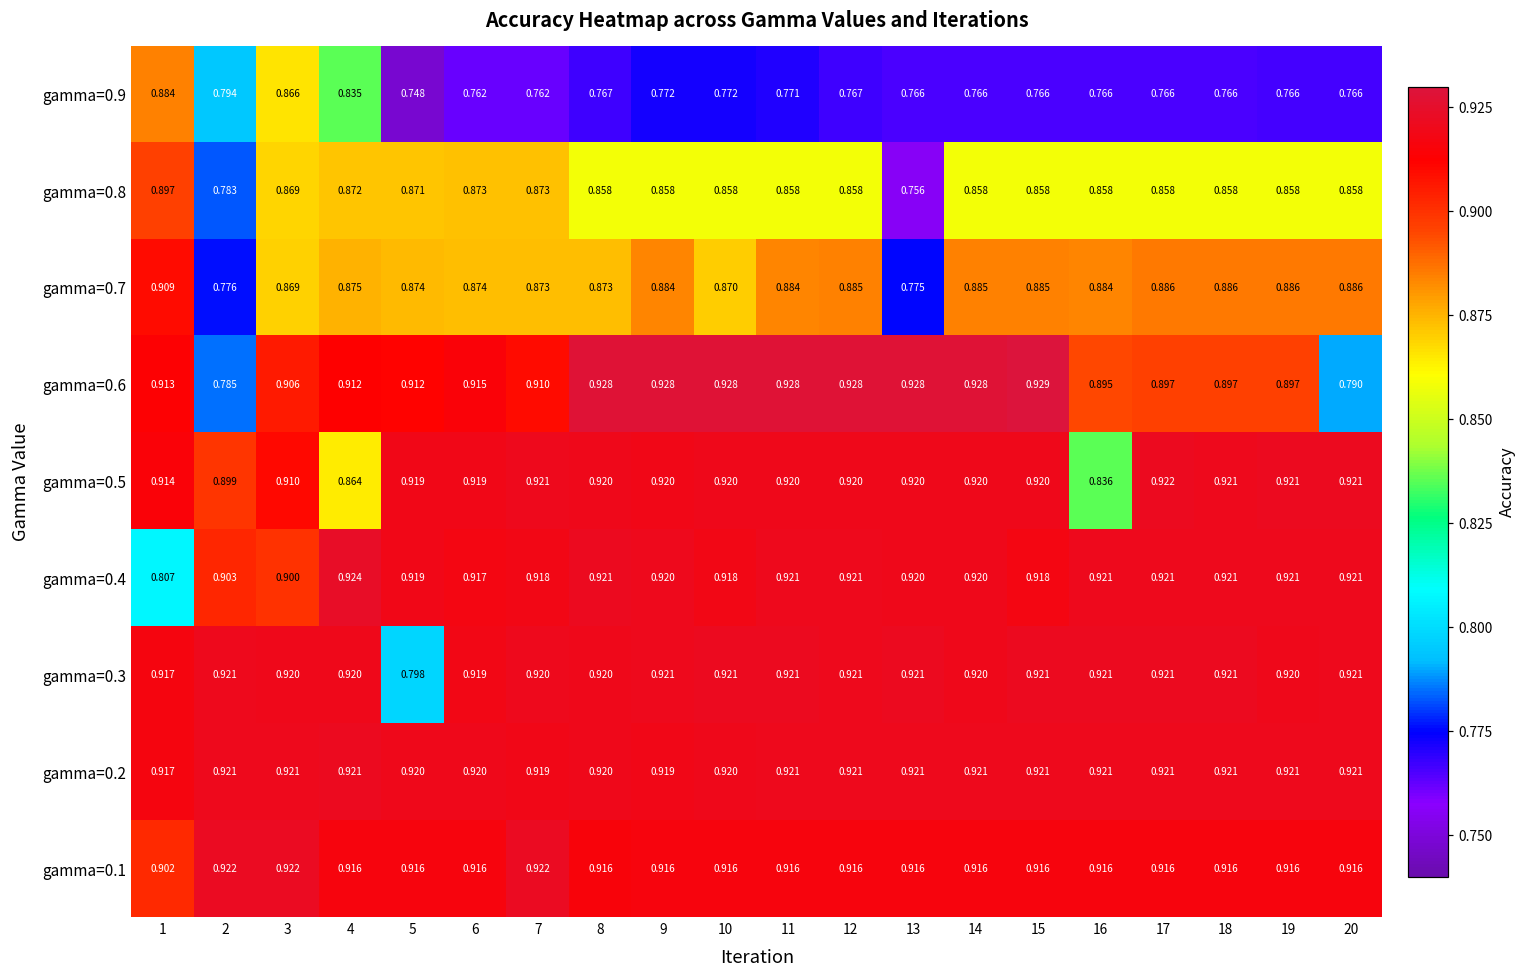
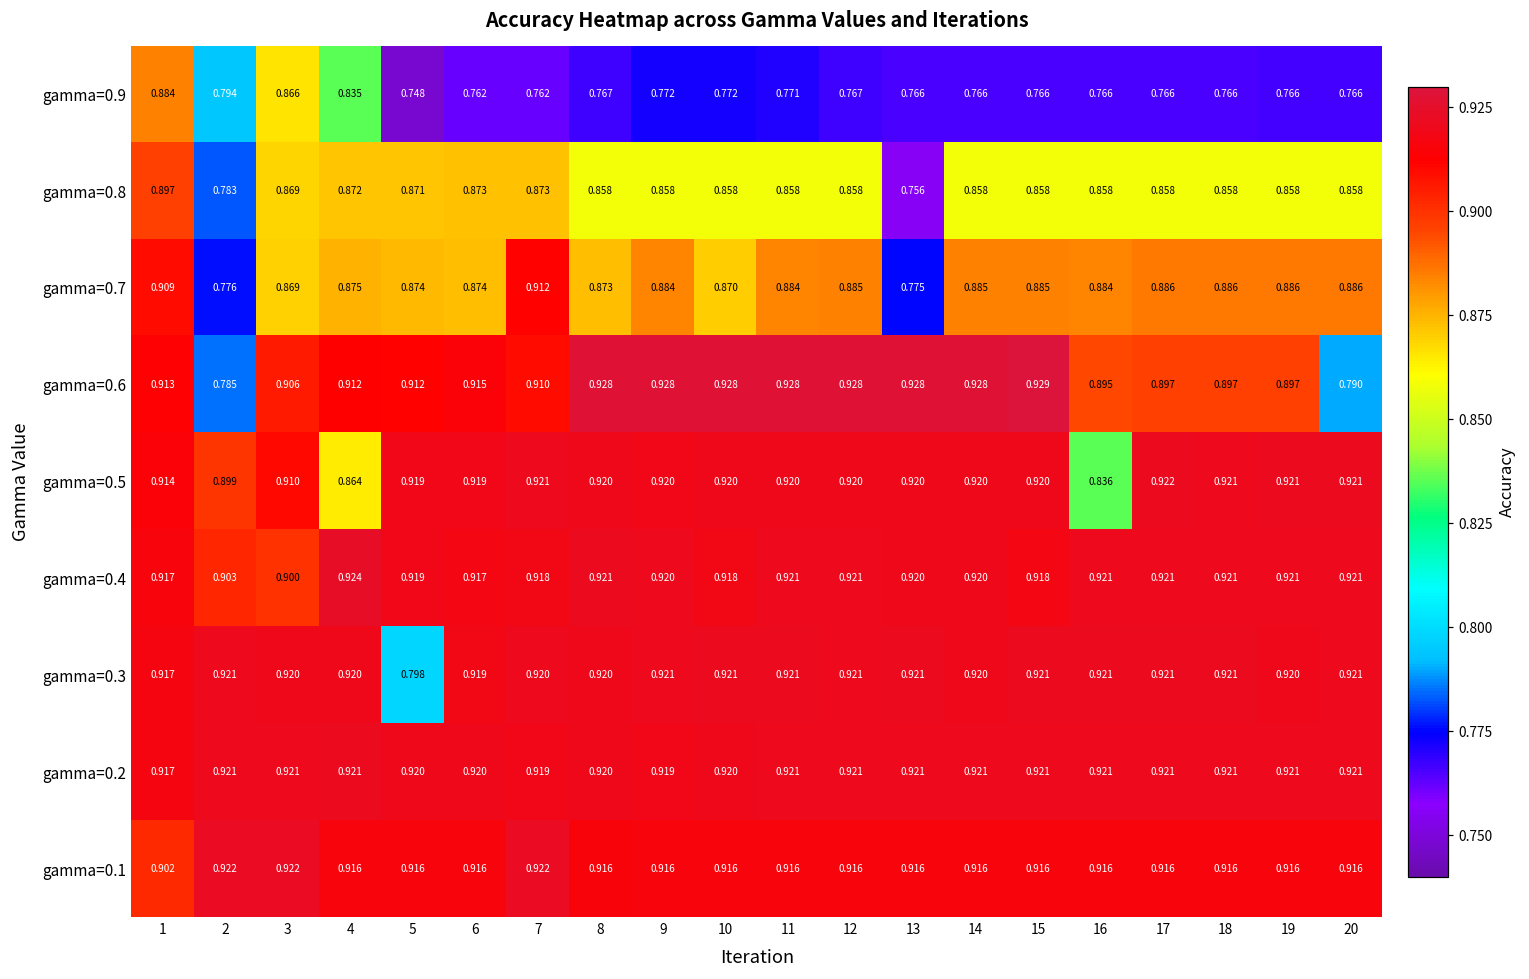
  {
    "gamma=0.9": {
      "1": 0.884,
      "2": 0.794,
      "3": 0.866,
      "4": 0.835,
      "5": 0.748,
      "6": 0.762,
      "7": 0.762,
      "8": 0.767,
      "9": 0.772,
      "10": 0.772,
      "11": 0.771,
      "12": 0.767,
      "13": 0.766,
      "14": 0.766,
      "15": 0.766,
      "16": 0.766,
      "17": 0.766,
      "18": 0.766,
      "19": 0.766,
      "20": 0.766
    },
    "gamma=0.8": {
      "1": 0.897,
      "2": 0.783,
      "3": 0.869,
      "4": 0.872,
      "5": 0.871,
      "6": 0.873,
      "7": 0.873,
      "8": 0.858,
      "9": 0.858,
      "10": 0.858,
      "11": 0.858,
      "12": 0.858,
      "13": 0.756,
      "14": 0.858,
      "15": 0.858,
      "16": 0.858,
      "17": 0.858,
      "18": 0.858,
      "19": 0.858,
      "20": 0.858
    },
    "gamma=0.7": {
      "1": 0.909,
      "2": 0.776,
      "3": 0.869,
      "4": 0.875,
      "5": 0.874,
      "6": 0.874,
-     "7": 0.873,
+     "7": 0.912,
      "8": 0.873,
      "9": 0.884,
      "10": 0.870,
      "11": 0.884,
      "12": 0.885,
      "13": 0.775,
      "14": 0.885,
      "15": 0.885,
      "16": 0.884,
      "17": 0.886,
      "18": 0.886,
      "19": 0.886,
      "20": 0.886
    },
    "gamma=0.6": {
      "1": 0.913,
      "2": 0.785,
      "3": 0.906,
      "4": 0.912,
      "5": 0.912,
      "6": 0.915,
      "7": 0.910,
      "8": 0.928,
      "9": 0.928,
      "10": 0.928,
      "11": 0.928,
      "12": 0.928,
      "13": 0.928,
      "14": 0.928,
      "15": 0.929,
      "16": 0.895,
      "17": 0.897,
      "18": 0.897,
      "19": 0.897,
      "20": 0.790
    },
    "gamma=0.5": {
      "1": 0.914,
      "2": 0.899,
      "3": 0.910,
      "4": 0.864,
      "5": 0.919,
      "6": 0.919,
      "7": 0.921,
      "8": 0.920,
      "9": 0.920,
      "10": 0.920,
      "11": 0.920,
      "12": 0.920,
      "13": 0.920,
      "14": 0.920,
      "15": 0.920,
      "16": 0.836,
      "17": 0.922,
      "18": 0.921,
      "19": 0.921,
      "20": 0.921
    },
    "gamma=0.4": {
-     "1": 0.807,
+     "1": 0.917,
      "2": 0.903,
      "3": 0.900,
      "4": 0.924,
      "5": 0.919,
      "6": 0.917,
      "7": 0.918,
      "8": 0.921,
      "9": 0.920,
      "10": 0.918,
      "11": 0.921,
      "12": 0.921,
      "13": 0.920,
      "14": 0.920,
      "15": 0.918,
      "16": 0.921,
      "17": 0.921,
      "18": 0.921,
      "19": 0.921,
      "20": 0.921
    },
    "gamma=0.3": {
      "1": 0.917,
      "2": 0.921,
      "3": 0.920,
      "4": 0.920,
      "5": 0.798,
      "6": 0.919,
      "7": 0.920,
      "8": 0.920,
      "9": 0.921,
      "10": 0.921,
      "11": 0.921,
      "12": 0.921,
      "13": 0.921,
      "14": 0.920,
      "15": 0.921,
      "16": 0.921,
      "17": 0.921,
      "18": 0.921,
      "19": 0.920,
      "20": 0.921
    },
    "gamma=0.2": {
      "1": 0.917,
      "2": 0.921,
      "3": 0.921,
      "4": 0.921,
      "5": 0.920,
      "6": 0.920,
      "7": 0.919,
      "8": 0.920,
      "9": 0.919,
      "10": 0.920,
      "11": 0.921,
      "12": 0.921,
      "13": 0.921,
      "14": 0.921,
      "15": 0.921,
      "16": 0.921,
      "17": 0.921,
      "18": 0.921,
      "19": 0.921,
      "20": 0.921
    },
    "gamma=0.1": {
      "1": 0.902,
      "2": 0.922,
      "3": 0.922,
      "4": 0.916,
      "5": 0.916,
      "6": 0.916,
      "7": 0.922,
      "8": 0.916,
      "9": 0.916,
      "10": 0.916,
      "11": 0.916,
      "12": 0.916,
      "13": 0.916,
      "14": 0.916,
      "15": 0.916,
      "16": 0.916,
      "17": 0.916,
      "18": 0.916,
      "19": 0.916,
      "20": 0.916
    }
  }
